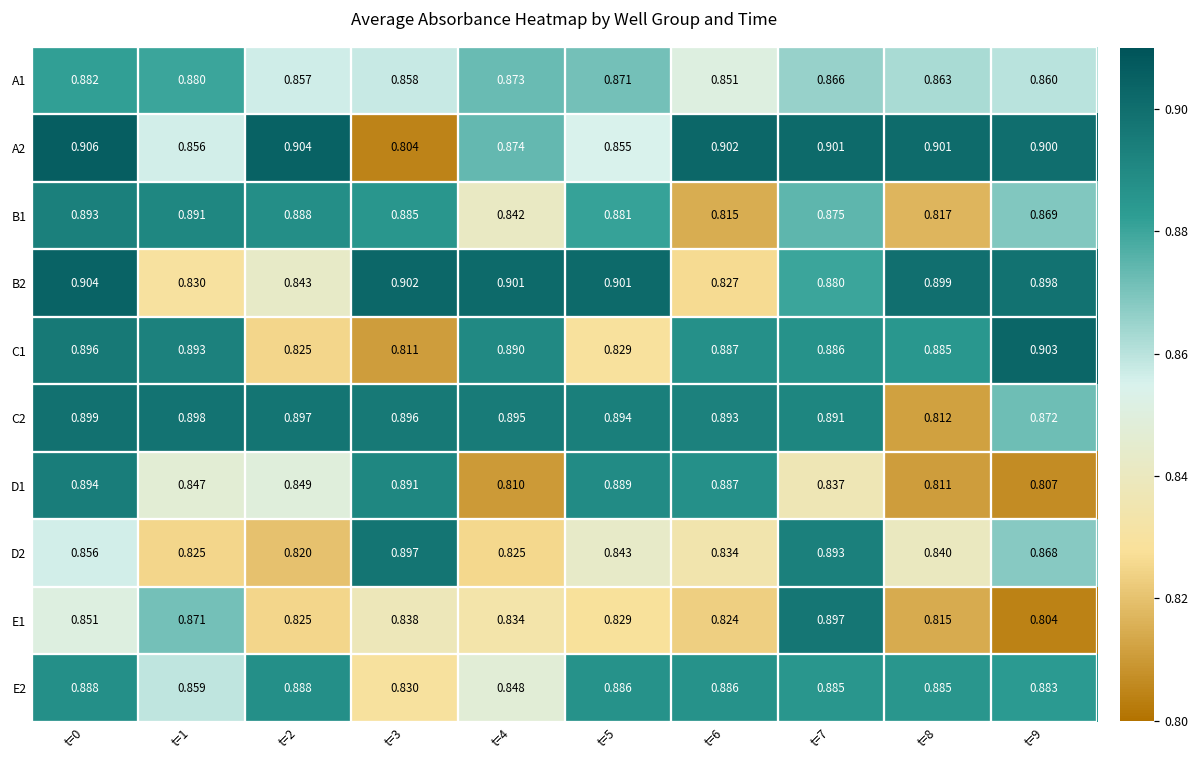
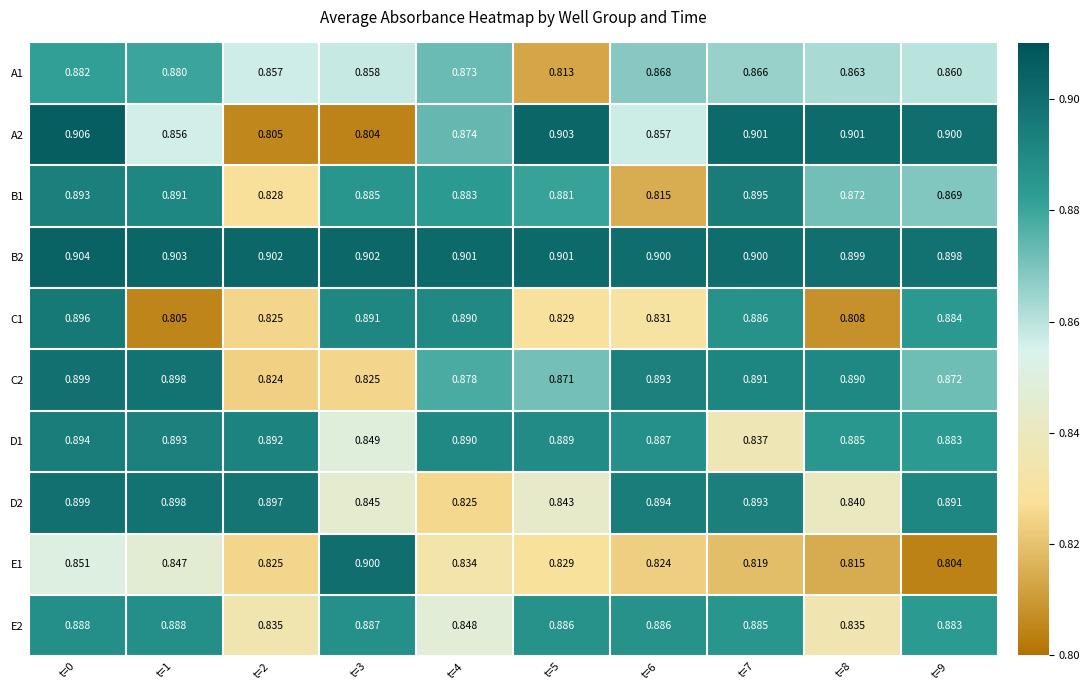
  {
    "A1": {
      "t=0": 0.882,
      "t=1": 0.880,
      "t=2": 0.857,
      "t=3": 0.858,
      "t=4": 0.873,
-     "t=5": 0.871,
-     "t=6": 0.851,
+     "t=5": 0.813,
+     "t=6": 0.868,
      "t=7": 0.866,
      "t=8": 0.863,
      "t=9": 0.860
    },
    "A2": {
      "t=0": 0.906,
      "t=1": 0.856,
-     "t=2": 0.904,
+     "t=2": 0.805,
      "t=3": 0.804,
      "t=4": 0.874,
-     "t=5": 0.855,
-     "t=6": 0.902,
+     "t=5": 0.903,
+     "t=6": 0.857,
      "t=7": 0.901,
      "t=8": 0.901,
      "t=9": 0.900
    },
    "B1": {
      "t=0": 0.893,
      "t=1": 0.891,
-     "t=2": 0.888,
+     "t=2": 0.828,
      "t=3": 0.885,
-     "t=4": 0.842,
+     "t=4": 0.883,
      "t=5": 0.881,
      "t=6": 0.815,
-     "t=7": 0.875,
-     "t=8": 0.817,
+     "t=7": 0.895,
+     "t=8": 0.872,
      "t=9": 0.869
    },
    "B2": {
      "t=0": 0.904,
-     "t=1": 0.830,
-     "t=2": 0.843,
+     "t=1": 0.903,
+     "t=2": 0.902,
      "t=3": 0.902,
      "t=4": 0.901,
      "t=5": 0.901,
-     "t=6": 0.827,
-     "t=7": 0.880,
+     "t=6": 0.900,
+     "t=7": 0.900,
      "t=8": 0.899,
      "t=9": 0.898
    },
    "C1": {
      "t=0": 0.896,
-     "t=1": 0.893,
+     "t=1": 0.805,
      "t=2": 0.825,
-     "t=3": 0.811,
+     "t=3": 0.891,
      "t=4": 0.890,
      "t=5": 0.829,
-     "t=6": 0.887,
+     "t=6": 0.831,
      "t=7": 0.886,
-     "t=8": 0.885,
-     "t=9": 0.903
+     "t=8": 0.808,
+     "t=9": 0.884
    },
    "C2": {
      "t=0": 0.899,
      "t=1": 0.898,
-     "t=2": 0.897,
-     "t=3": 0.896,
-     "t=4": 0.895,
-     "t=5": 0.894,
+     "t=2": 0.824,
+     "t=3": 0.825,
+     "t=4": 0.878,
+     "t=5": 0.871,
      "t=6": 0.893,
      "t=7": 0.891,
-     "t=8": 0.812,
+     "t=8": 0.890,
      "t=9": 0.872
    },
    "D1": {
      "t=0": 0.894,
-     "t=1": 0.847,
-     "t=2": 0.849,
-     "t=3": 0.891,
-     "t=4": 0.810,
+     "t=1": 0.893,
+     "t=2": 0.892,
+     "t=3": 0.849,
+     "t=4": 0.890,
      "t=5": 0.889,
      "t=6": 0.887,
      "t=7": 0.837,
-     "t=8": 0.811,
-     "t=9": 0.807
+     "t=8": 0.885,
+     "t=9": 0.883
    },
    "D2": {
-     "t=0": 0.856,
-     "t=1": 0.825,
-     "t=2": 0.820,
-     "t=3": 0.897,
+     "t=0": 0.899,
+     "t=1": 0.898,
+     "t=2": 0.897,
+     "t=3": 0.845,
      "t=4": 0.825,
      "t=5": 0.843,
-     "t=6": 0.834,
+     "t=6": 0.894,
      "t=7": 0.893,
      "t=8": 0.840,
-     "t=9": 0.868
+     "t=9": 0.891
    },
    "E1": {
      "t=0": 0.851,
-     "t=1": 0.871,
+     "t=1": 0.847,
      "t=2": 0.825,
-     "t=3": 0.838,
+     "t=3": 0.900,
      "t=4": 0.834,
      "t=5": 0.829,
      "t=6": 0.824,
-     "t=7": 0.897,
+     "t=7": 0.819,
      "t=8": 0.815,
      "t=9": 0.804
    },
    "E2": {
      "t=0": 0.888,
-     "t=1": 0.859,
-     "t=2": 0.888,
-     "t=3": 0.830,
+     "t=1": 0.888,
+     "t=2": 0.835,
+     "t=3": 0.887,
      "t=4": 0.848,
      "t=5": 0.886,
      "t=6": 0.886,
      "t=7": 0.885,
-     "t=8": 0.885,
+     "t=8": 0.835,
      "t=9": 0.883
    }
  }
